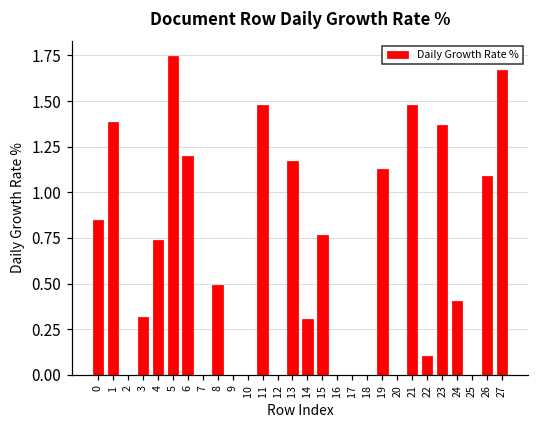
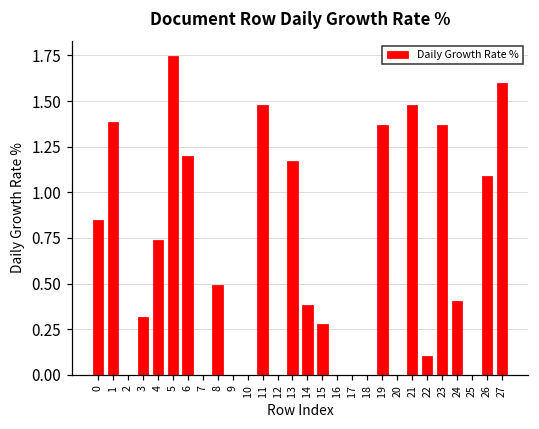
  {
    "0": 0.85,
    "1": 1.38,
    "2": 0.00,
    "3": 0.32,
    "4": 0.74,
    "5": 1.74,
    "6": 1.20,
    "7": 0.00,
    "8": 0.49,
    "9": 0.00,
    "10": 0.00,
    "11": 1.48,
    "12": 0.00,
    "13": 1.17,
-   "14": 0.31,
-   "15": 0.77,
+   "14": 0.38,
+   "15": 0.28,
    "16": 0.00,
    "17": 0.00,
    "18": 0.00,
-   "19": 1.13,
+   "19": 1.37,
    "20": 0.00,
    "21": 1.48,
    "22": 0.10,
    "23": 1.37,
    "24": 0.40,
    "25": 0.00,
    "26": 1.09,
-   "27": 1.67
+   "27": 1.60
  }
